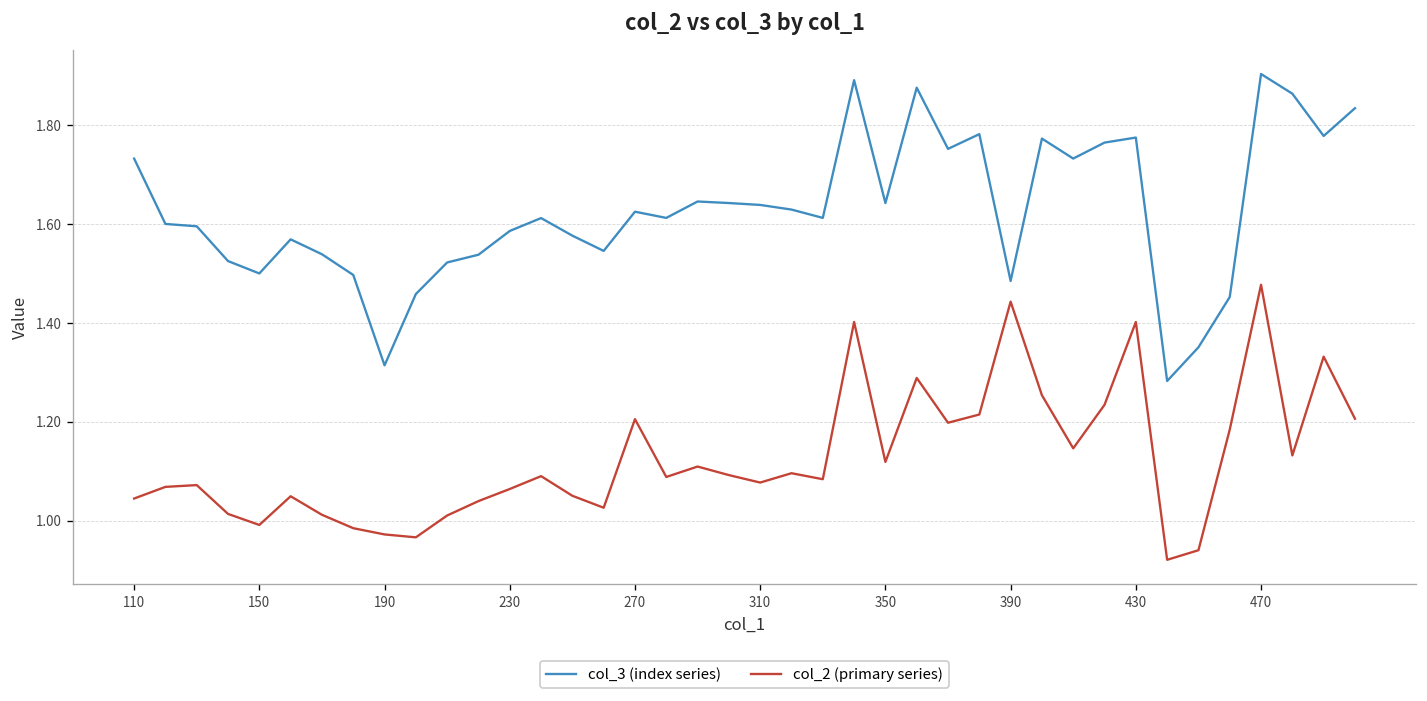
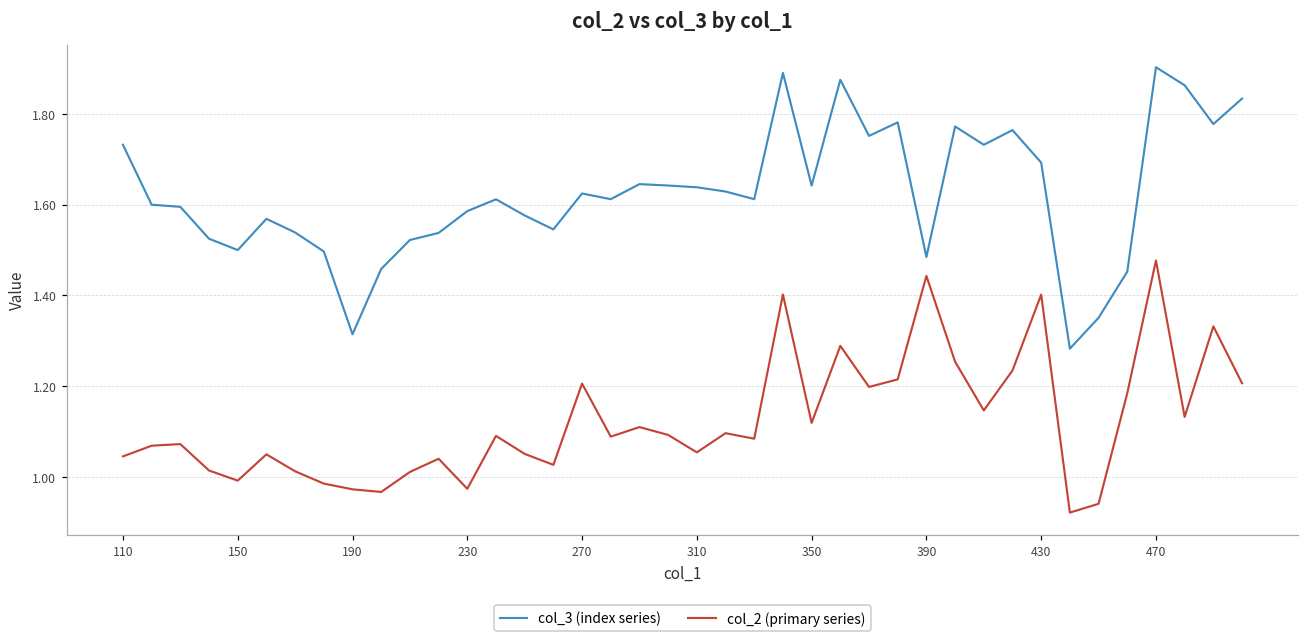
  {
    "col_3 (index series)": {
      "110": 1.73,
      "150": 1.50,
      "190": 1.31,
      "230": 1.59,
      "270": 1.62,
      "310": 1.64,
      "350": 1.64,
      "390": 1.48,
-     "430": 1.77,
+     "430": 1.69,
      "470": 1.90
    },
    "col_2 (primary series)": {
      "110": 1.04,
      "150": 0.99,
      "190": 0.97,
-     "230": 1.06,
+     "230": 0.97,
      "270": 1.21,
-     "310": 1.08,
+     "310": 1.05,
      "350": 1.12,
      "390": 1.44,
      "430": 1.40,
      "470": 1.48
    }
  }
